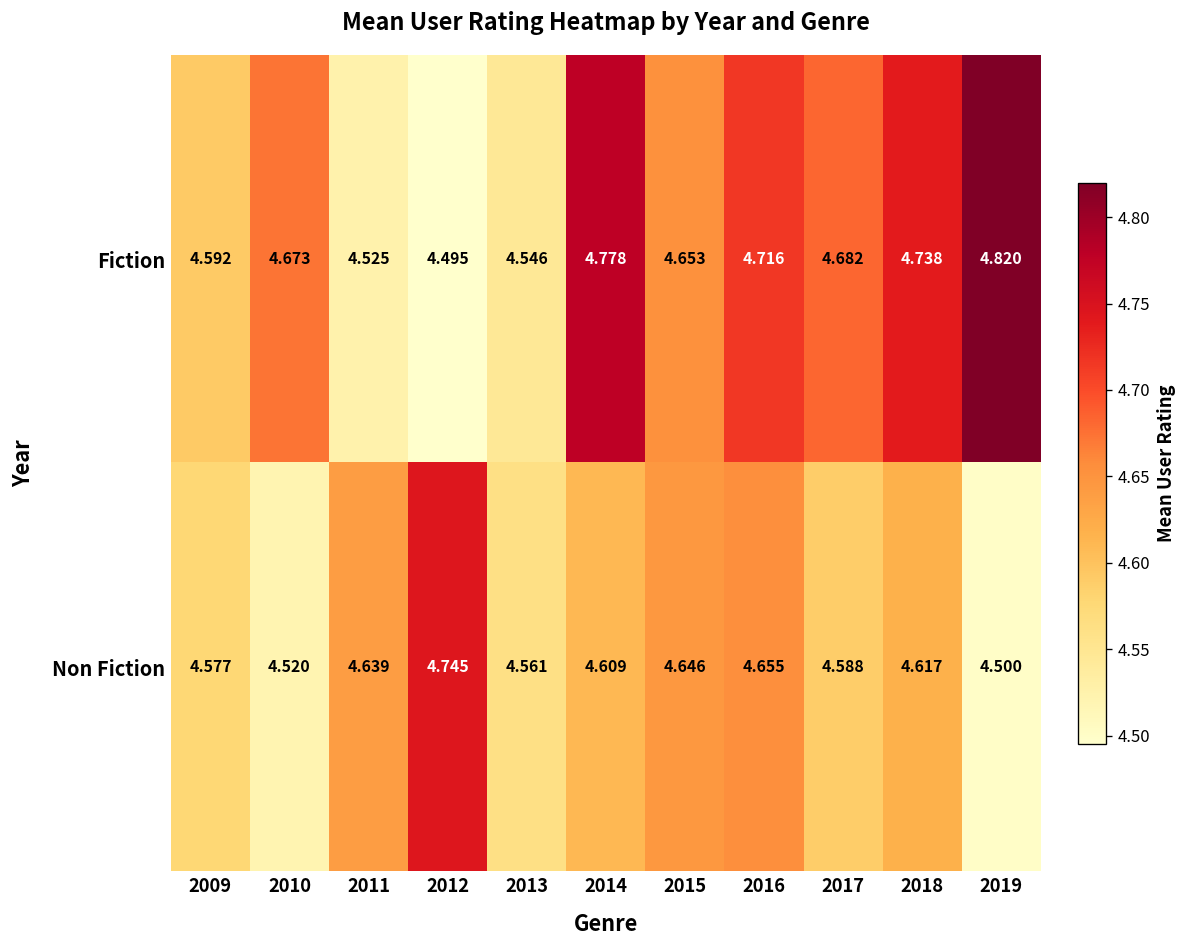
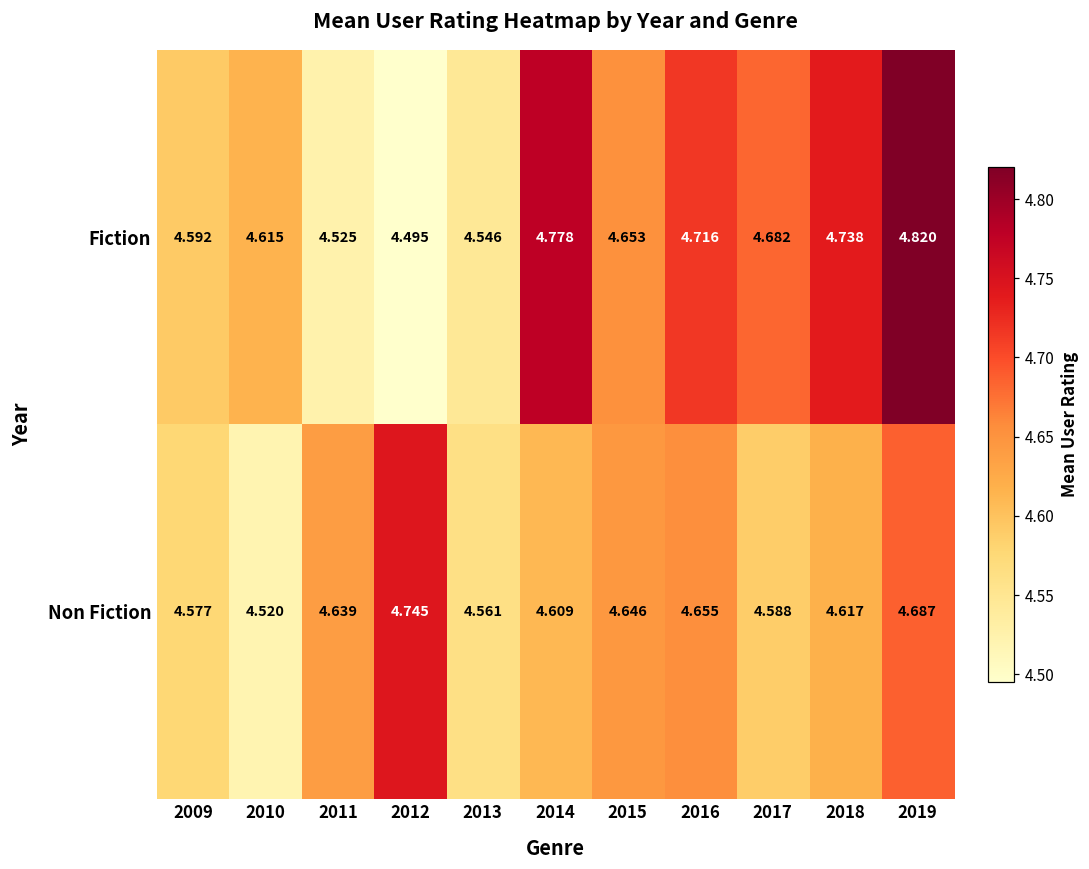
  {
    "Fiction": {
      "2009": 4.592,
-     "2010": 4.673,
+     "2010": 4.615,
      "2011": 4.525,
      "2012": 4.495,
      "2013": 4.546,
      "2014": 4.778,
      "2015": 4.653,
      "2016": 4.716,
      "2017": 4.682,
      "2018": 4.738,
      "2019": 4.820
    },
    "Non Fiction": {
      "2009": 4.577,
      "2010": 4.520,
      "2011": 4.639,
      "2012": 4.745,
      "2013": 4.561,
      "2014": 4.609,
      "2015": 4.646,
      "2016": 4.655,
      "2017": 4.588,
      "2018": 4.617,
-     "2019": 4.500
+     "2019": 4.687
    }
  }
